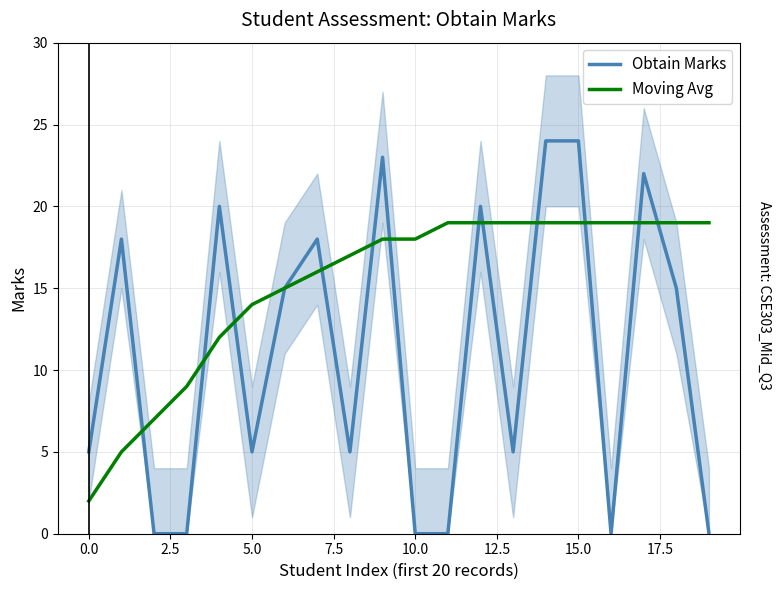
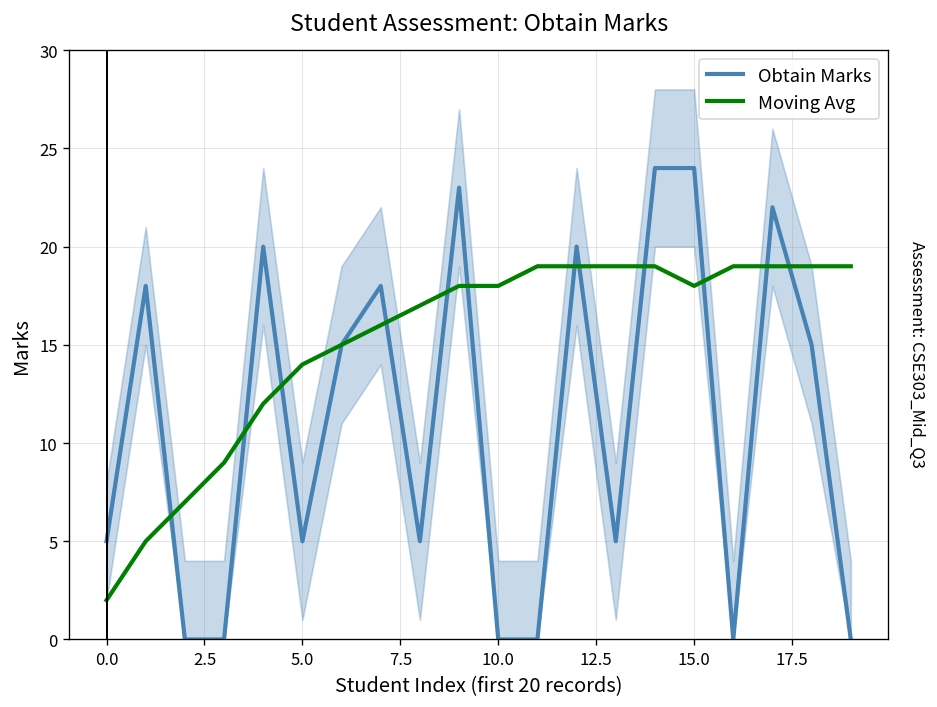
  {
    "Moving Avg": {
      "0.0": 2,
      "5.0": 14,
      "10.0": 18,
-     "15.0": 19
+     "15.0": 18
    }
  }
